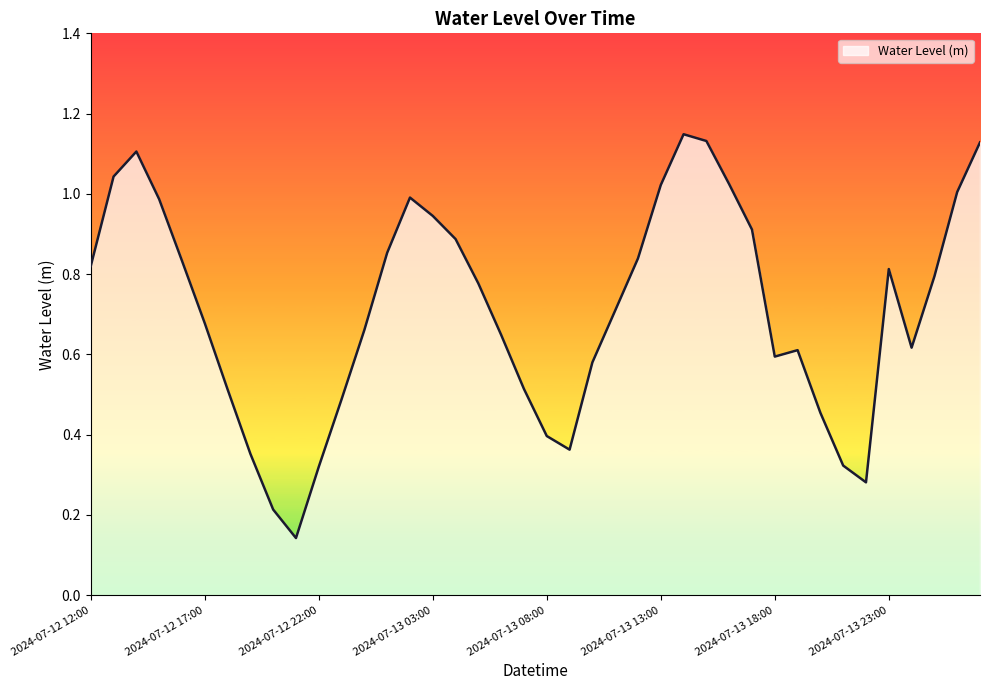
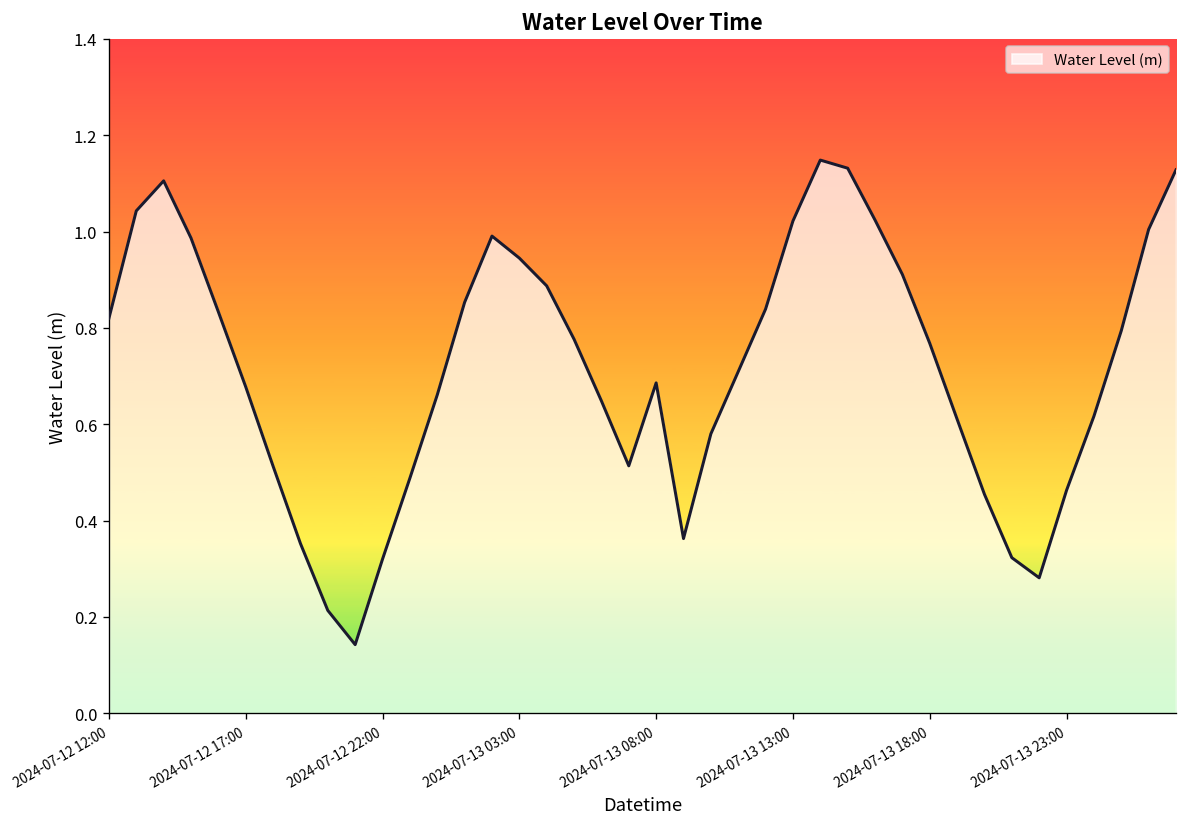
  {
    "2024-07-12 12:00": 0.82,
    "2024-07-12 17:00": 0.68,
    "2024-07-12 22:00": 0.32,
    "2024-07-13 03:00": 0.95,
-   "2024-07-13 08:00": 0.40,
+   "2024-07-13 08:00": 0.69,
    "2024-07-13 13:00": 1.02,
-   "2024-07-13 18:00": 0.59,
-   "2024-07-13 23:00": 0.81
+   "2024-07-13 18:00": 0.77,
+   "2024-07-13 23:00": 0.46
  }
